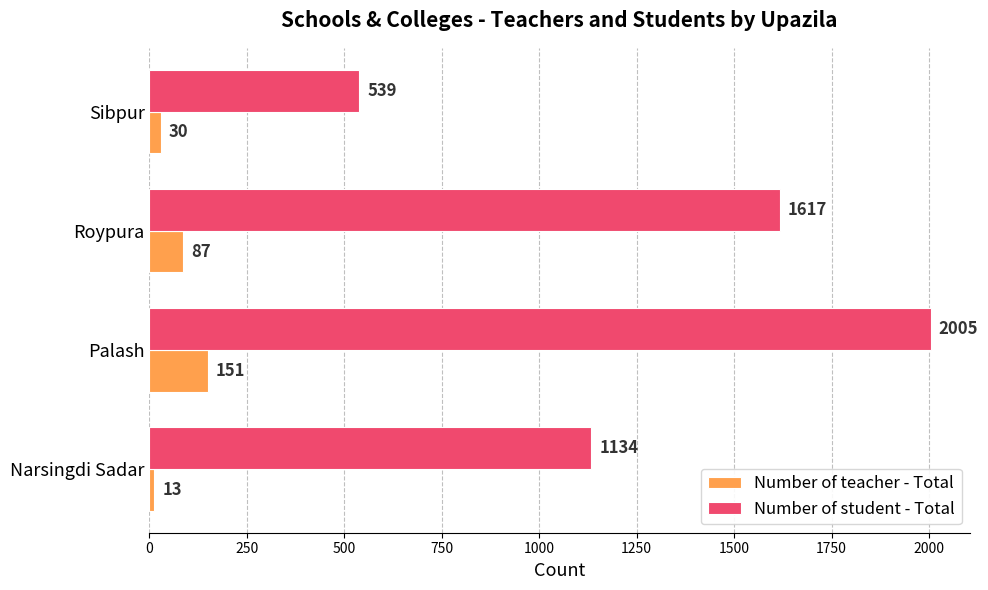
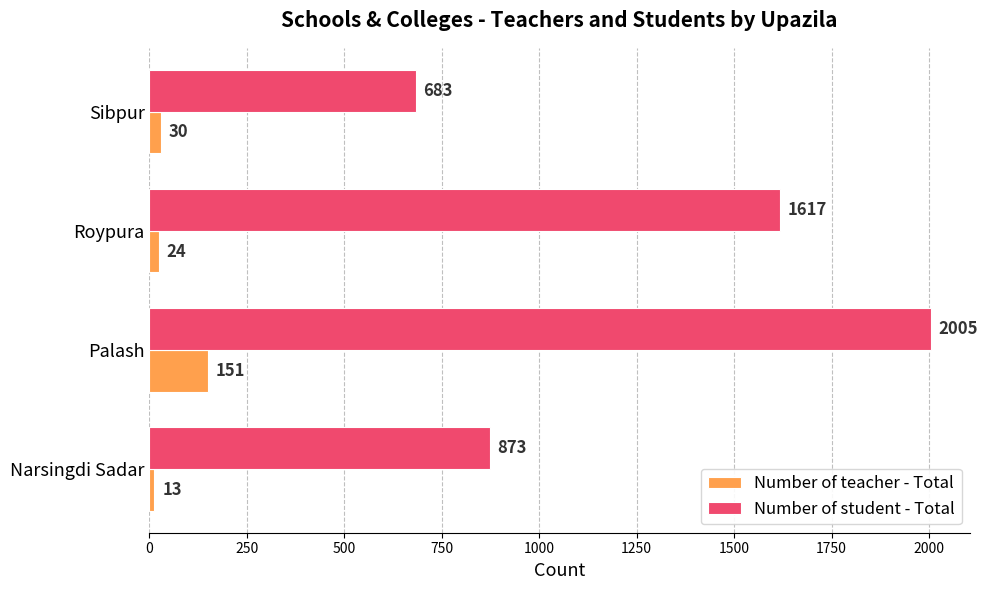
  {
    "Number of teacher - Total": {
      "Sibpur": 30,
-     "Roypura": 87,
+     "Roypura": 24,
      "Palash": 151,
      "Narsingdi Sadar": 13
    },
    "Number of student - Total": {
-     "Sibpur": 539,
+     "Sibpur": 683,
      "Roypura": 1617,
      "Palash": 2005,
-     "Narsingdi Sadar": 1134
+     "Narsingdi Sadar": 873
    }
  }
